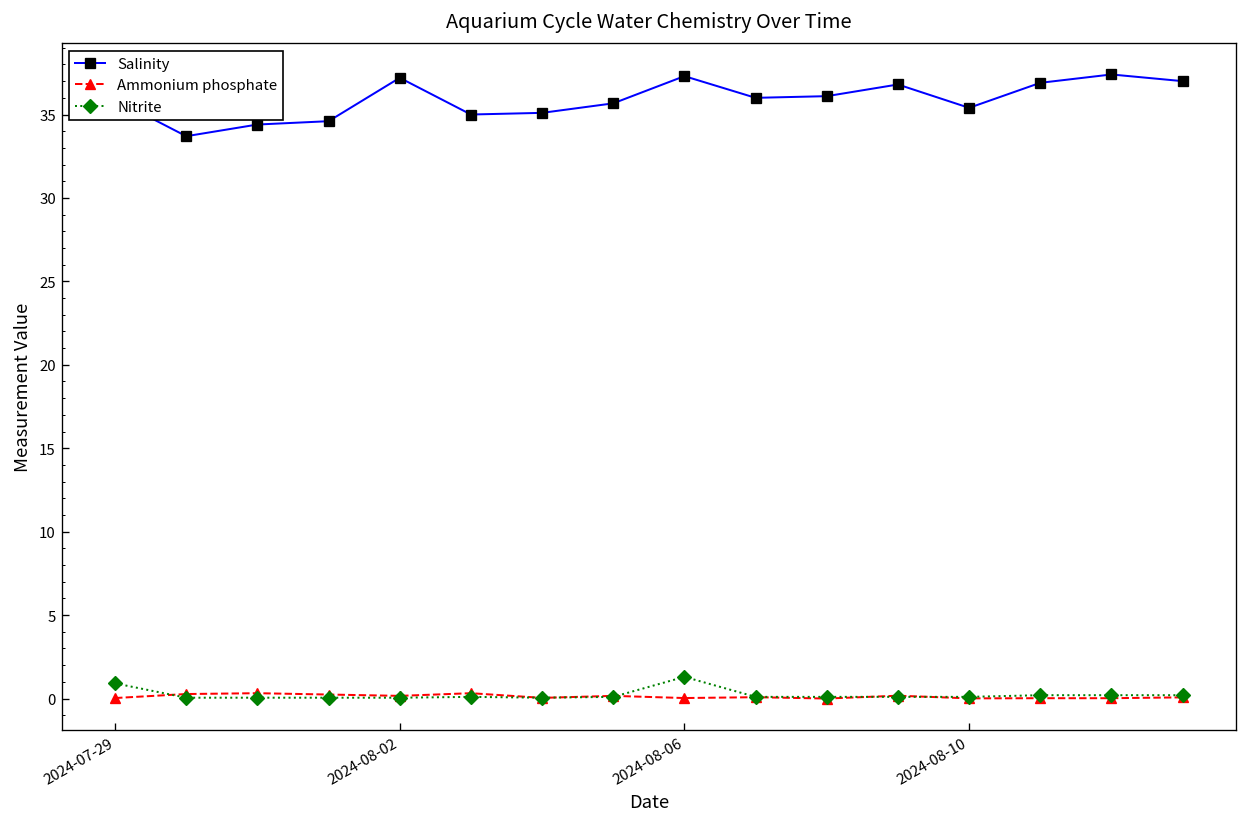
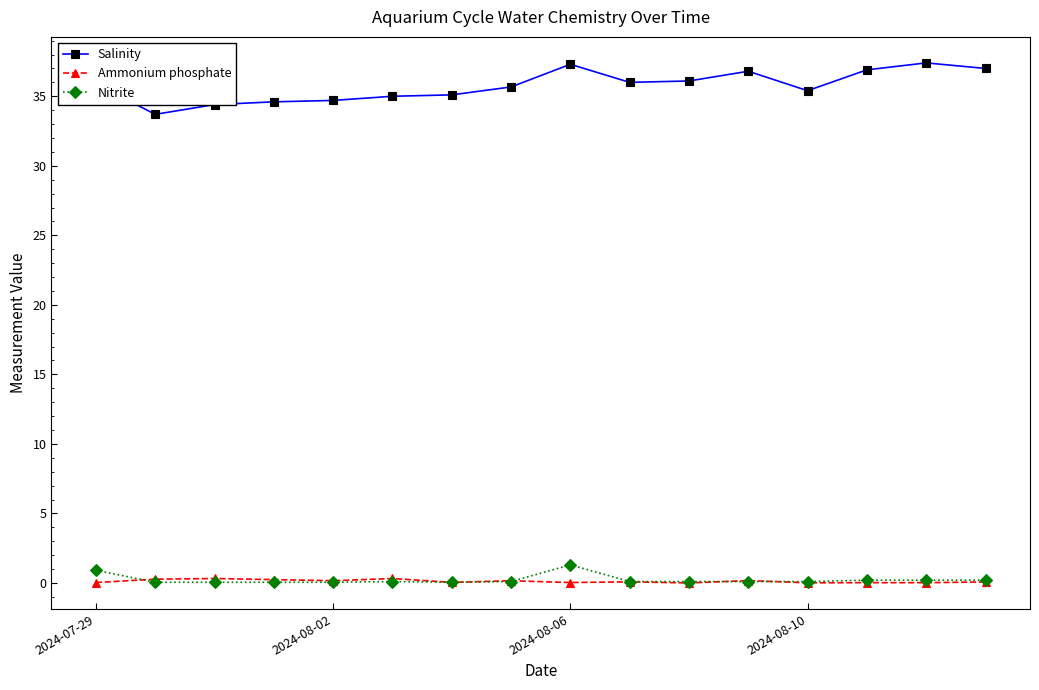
  {
    "Salinity": {
-     "2024-08-02": 37.2,
+     "2024-08-02": 34.7,
      "2024-08-06": 37.3,
      "2024-08-10": 35.4
    },
    "Ammonium phosphate": {
      "2024-07-29": 0.0,
      "2024-08-06": 0.0
    },
    "Nitrite": {
      "2024-07-29": 0.9,
      "2024-08-06": 1.3
    }
  }
